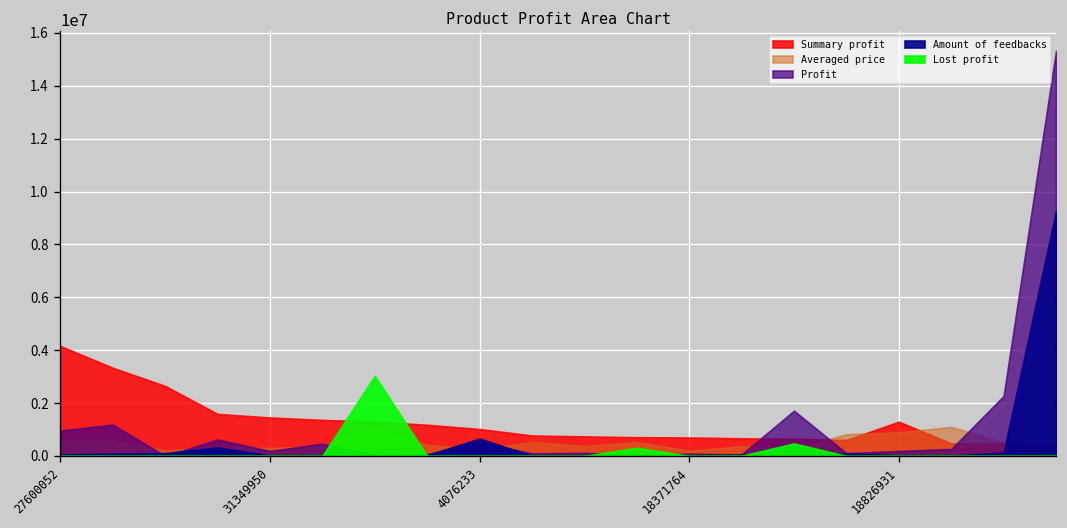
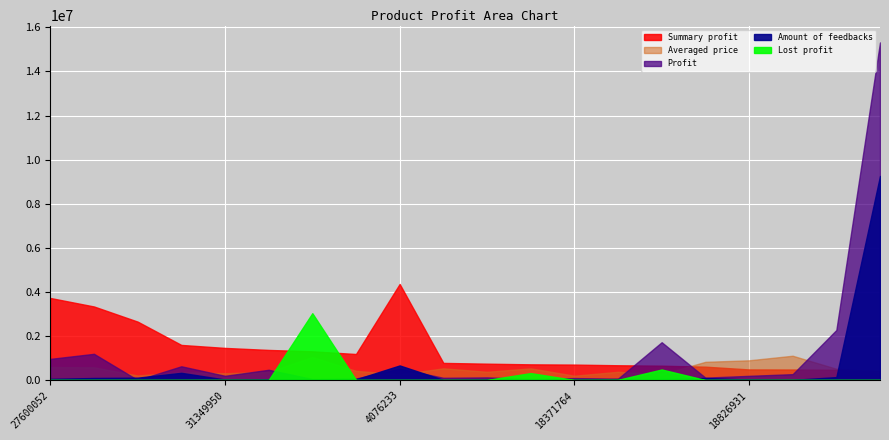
  {
    "Summary profit": {
-     "27600052": 4200000,
+     "27600052": 3700000,
      "31349950": 1500000,
-     "4076233": 1000000,
+     "4076233": 4400000,
      "18371764": 700000,
-     "18826931": 1300000
+     "18826931": 500000
    },
    "Averaged price": {
      "27600052": 600000,
      "31349950": 300000,
      "4076233": 300000,
      "18826931": 900000
    },
    "Profit": {
      "27600052": 1000000,
      "31349950": 200000,
      "4076233": 500000,
      "18826931": 200000
    },
    "Amount of feedbacks": {
      "4076233": 700000
    },
    "Lost profit": {
      "4076233": 0
    }
  }
